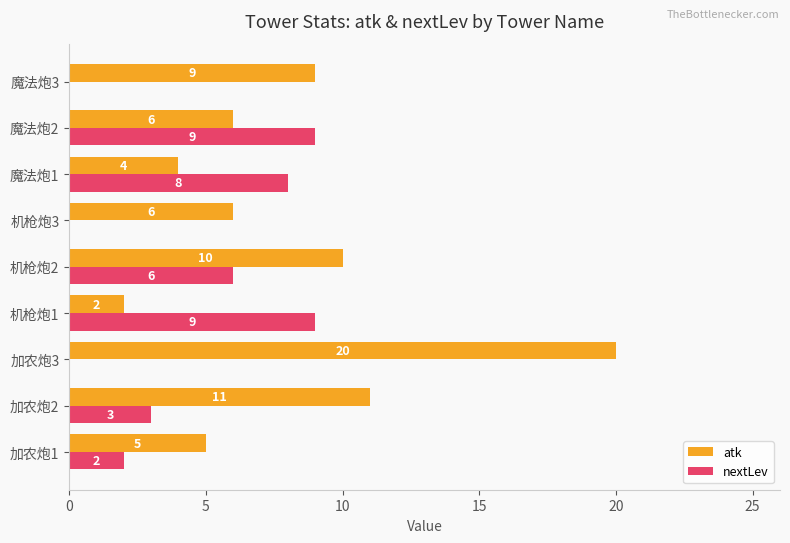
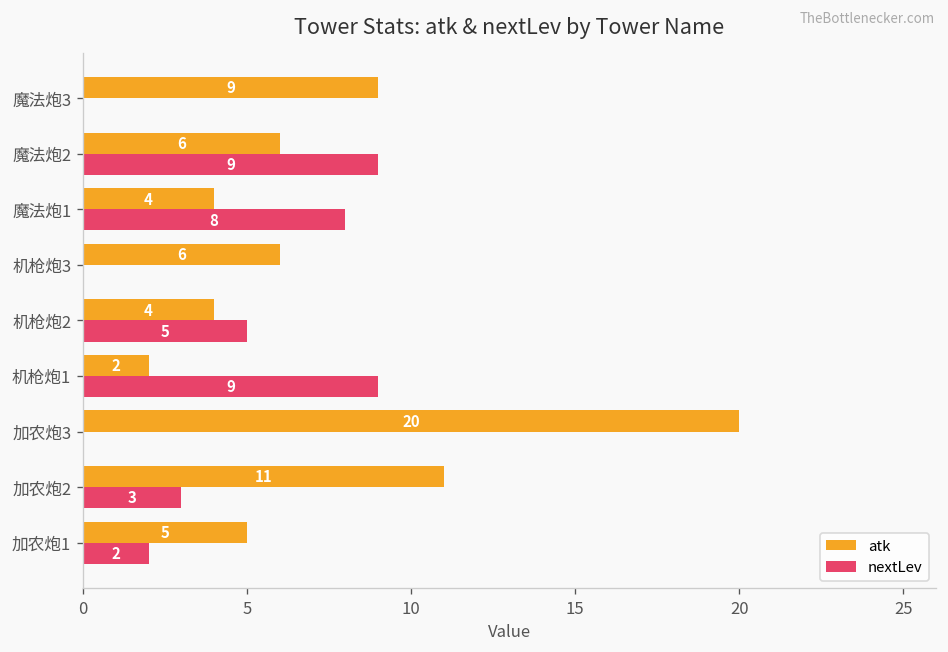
  {
    "atk": {
      "魔法炮3": 9,
      "魔法炮2": 6,
      "魔法炮1": 4,
      "机枪炮3": 6,
-     "机枪炮2": 10,
+     "机枪炮2": 4,
      "机枪炮1": 2,
      "加农炮3": 20,
      "加农炮2": 11,
      "加农炮1": 5
    },
    "nextLev": {
      "魔法炮2": 9,
      "魔法炮1": 8,
-     "机枪炮2": 6,
+     "机枪炮2": 5,
      "机枪炮1": 9,
      "加农炮2": 3,
      "加农炮1": 2
    }
  }
